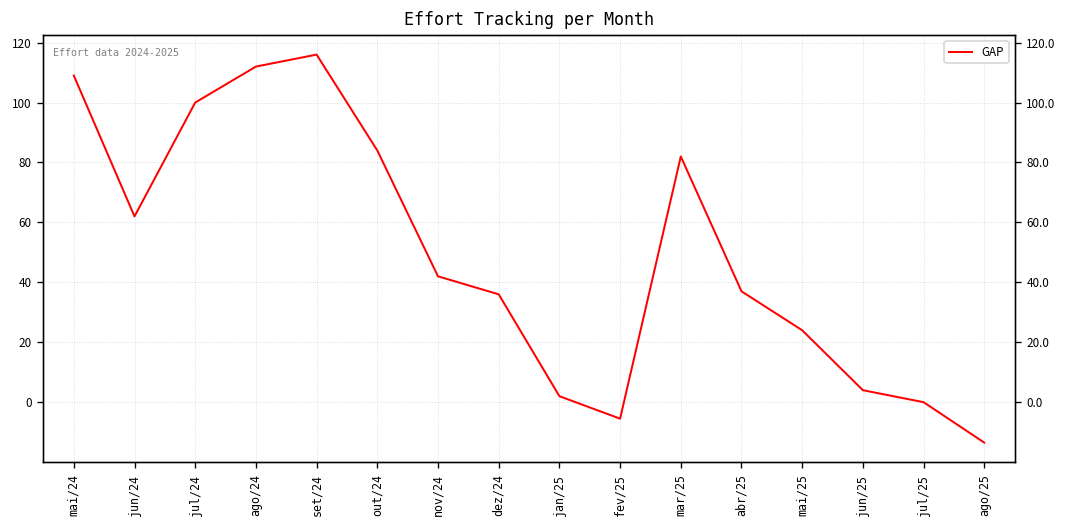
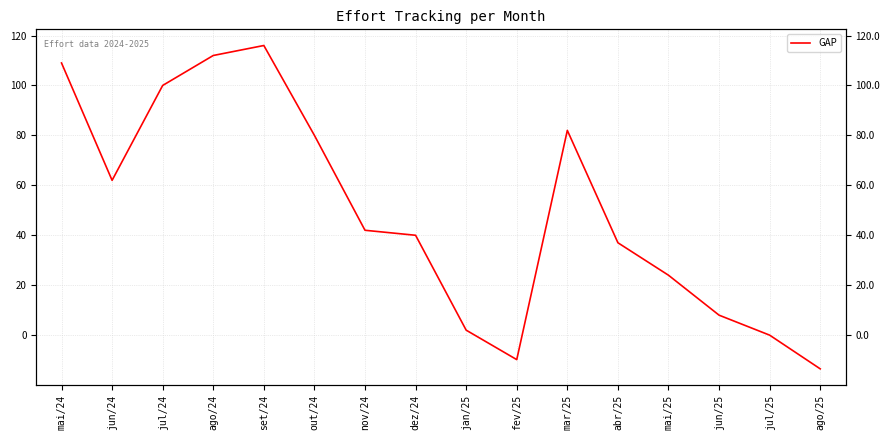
  {
    "jun/24": 62,
    "jul/24": 100,
    "ago/24": 112,
    "set/24": 116,
-   "out/24": 84,
+   "out/24": 80,
    "nov/24": 42,
-   "dez/24": 36,
+   "dez/24": 40,
    "jan/25": 2,
-   "fev/25": -6,
+   "fev/25": -10,
    "mar/25": 82,
    "abr/25": 37,
    "mai/25": 24,
-   "jun/25": 4,
+   "jun/25": 8,
    "jul/25": 0,
    "ago/25": -14
  }
